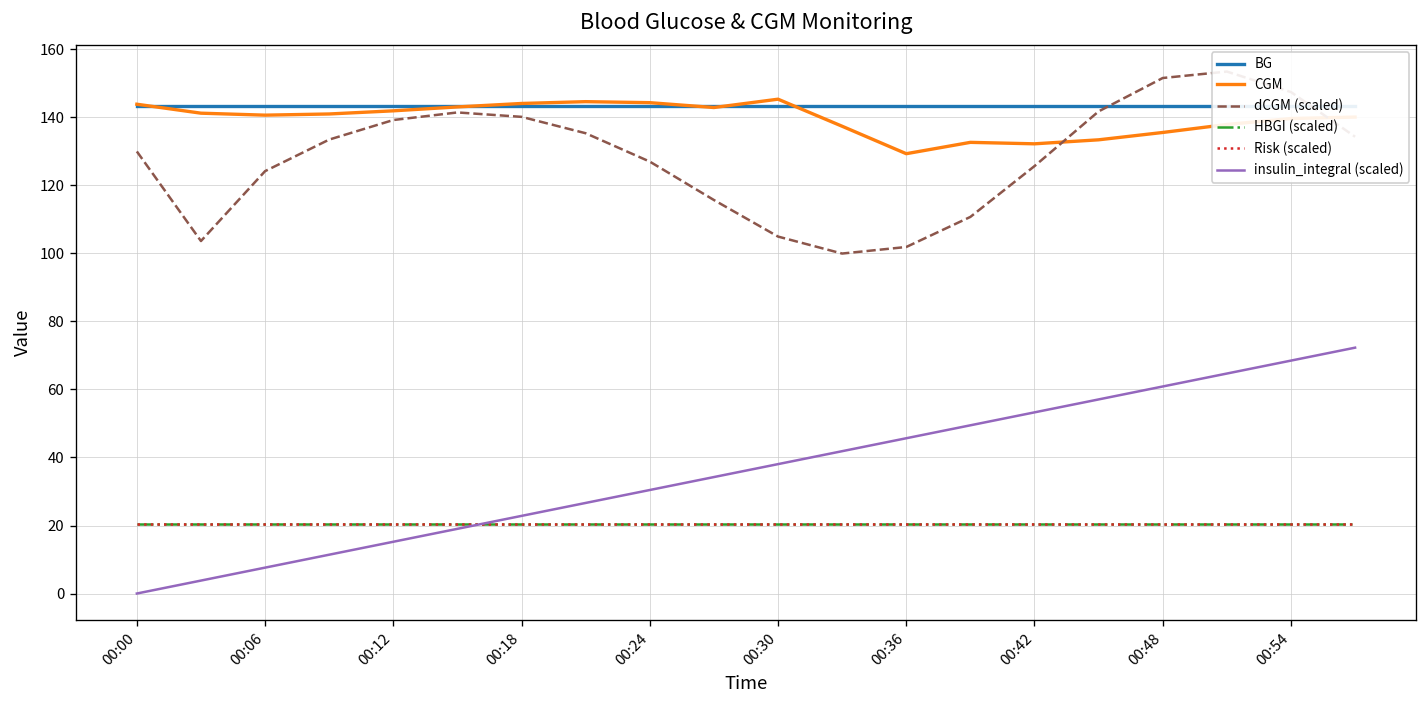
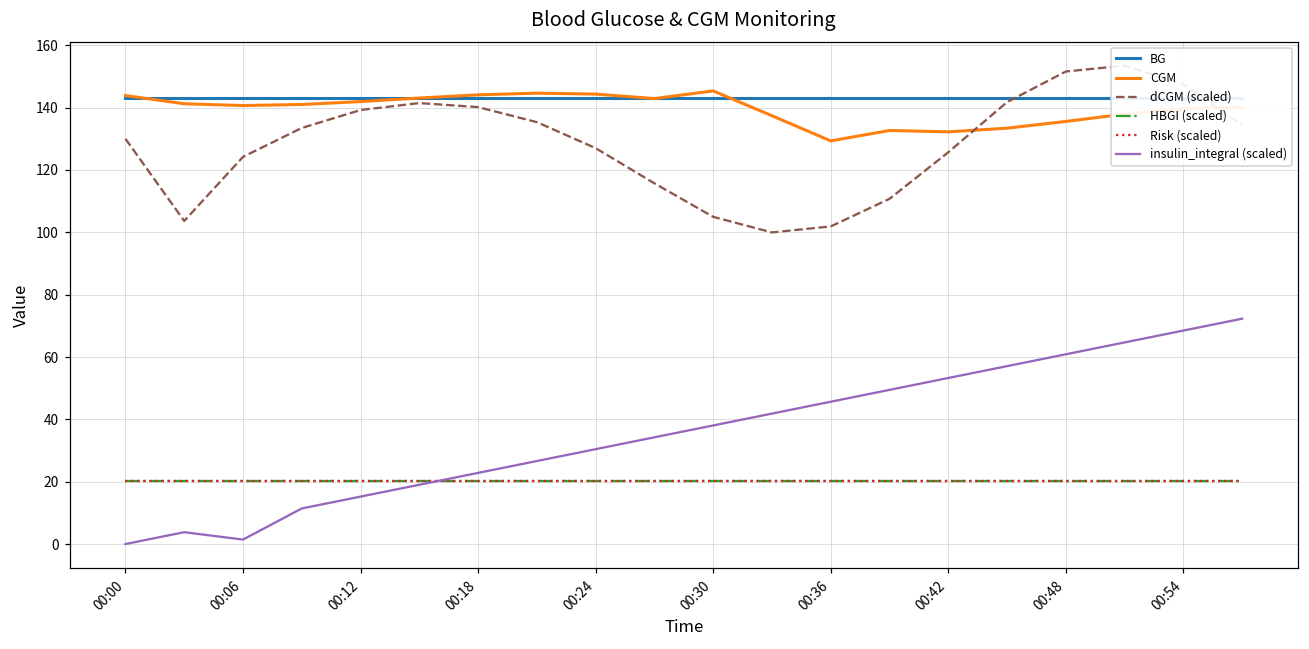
  {
    "BG": {
      "00:06": 143,
      "00:12": 143,
      "00:24": 143,
      "00:30": 143,
      "00:36": 143,
      "00:42": 143,
      "00:48": 143
    },
    "CGM": {
      "00:06": 141,
      "00:12": 142,
      "00:24": 144,
      "00:30": 145,
      "00:36": 129,
      "00:42": 132,
      "00:48": 136
    },
    "dCGM (scaled)": {
      "00:00": 130,
      "00:06": 124,
      "00:12": 139,
      "00:18": 140,
      "00:24": 127,
      "00:30": 105,
      "00:36": 102,
      "00:42": 126,
      "00:48": 152
    },
    "Risk (scaled)": {
      "00:00": 20,
      "00:06": 20,
      "00:12": 20,
      "00:18": 20,
      "00:24": 20,
      "00:30": 20,
      "00:36": 20,
      "00:42": 20,
      "00:48": 20,
      "00:54": 20
    },
    "insulin_integral (scaled)": {
      "00:00": 0,
-     "00:06": 8,
+     "00:06": 1,
      "00:12": 15,
      "00:18": 23,
      "00:24": 30,
      "00:30": 38,
      "00:36": 46,
      "00:42": 53,
      "00:48": 61,
      "00:54": 68
    }
  }
